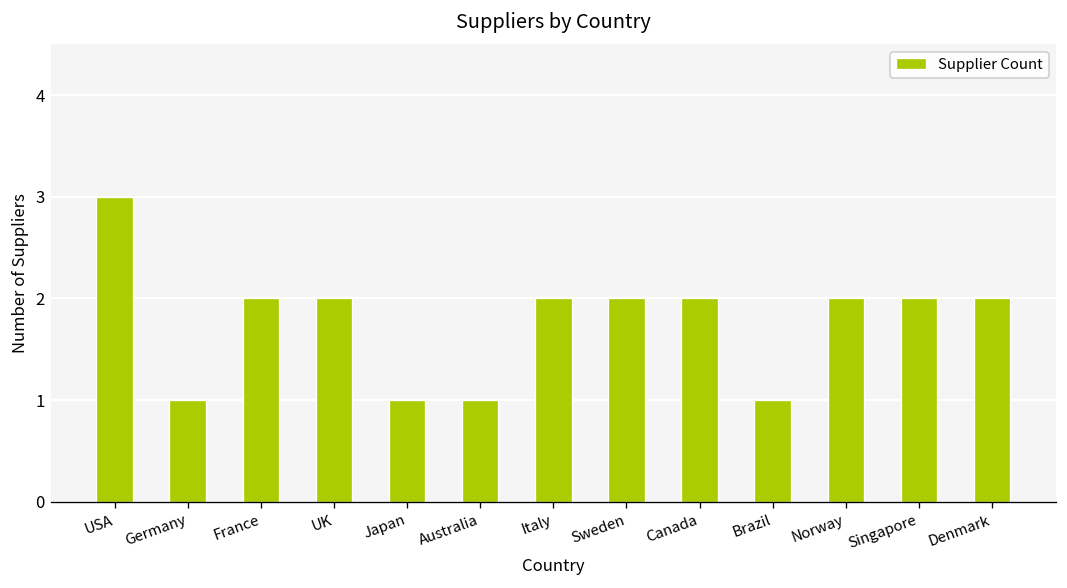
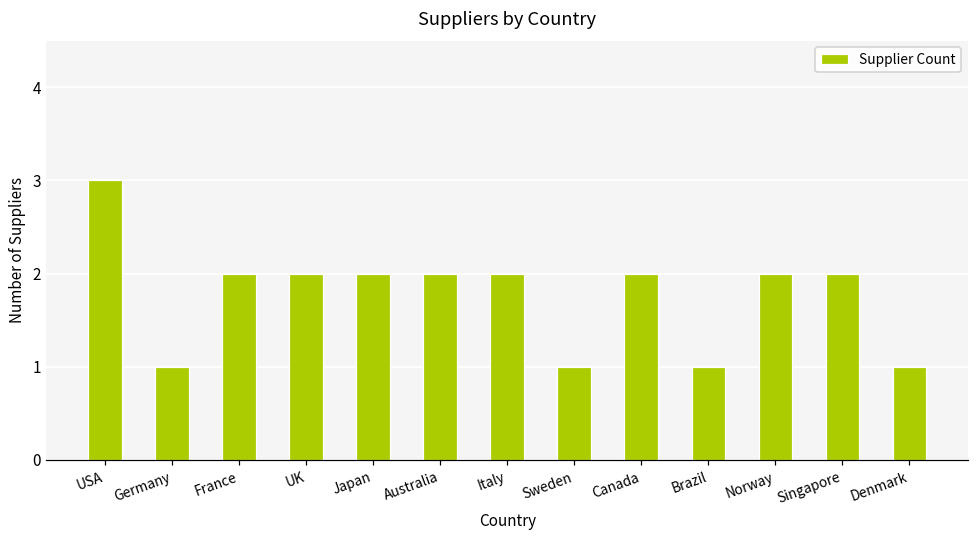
  {
    "USA": 3,
    "Germany": 1,
    "France": 2,
    "UK": 2,
-   "Japan": 1,
-   "Australia": 1,
+   "Japan": 2,
+   "Australia": 2,
    "Italy": 2,
-   "Sweden": 2,
+   "Sweden": 1,
    "Canada": 2,
    "Brazil": 1,
    "Norway": 2,
    "Singapore": 2,
-   "Denmark": 2
+   "Denmark": 1
  }
